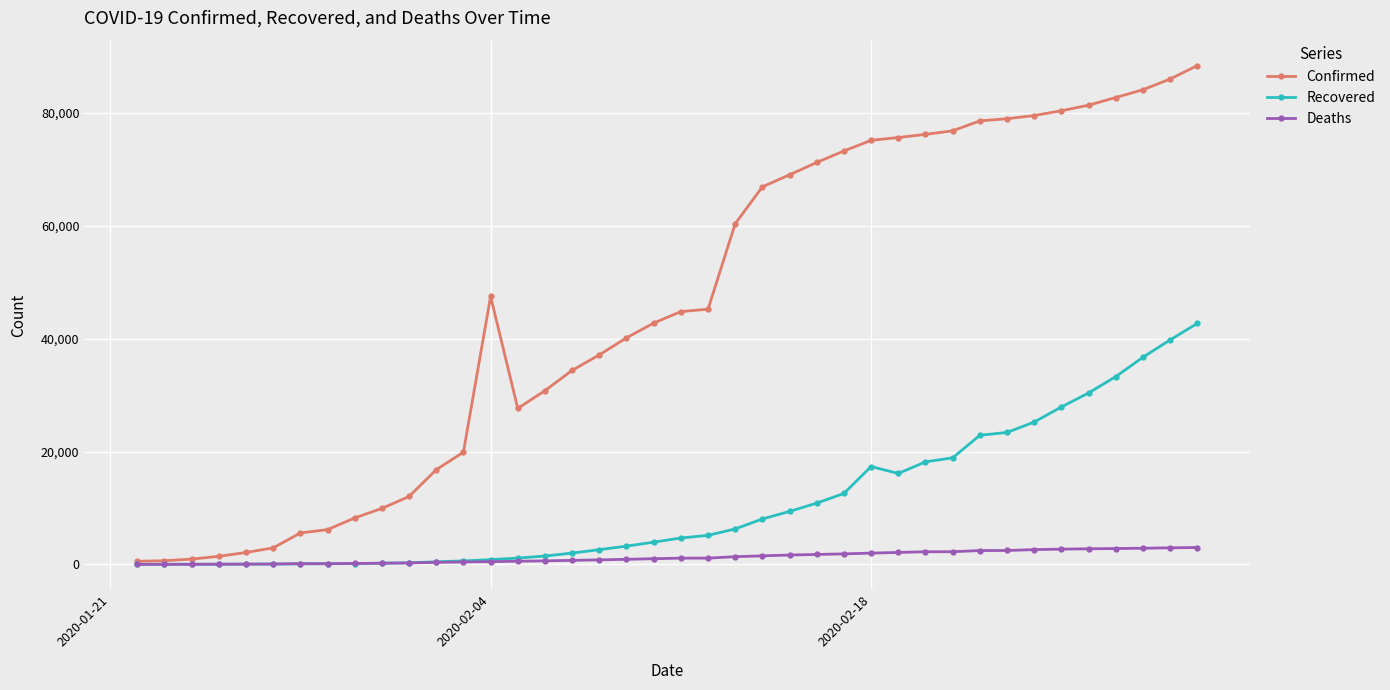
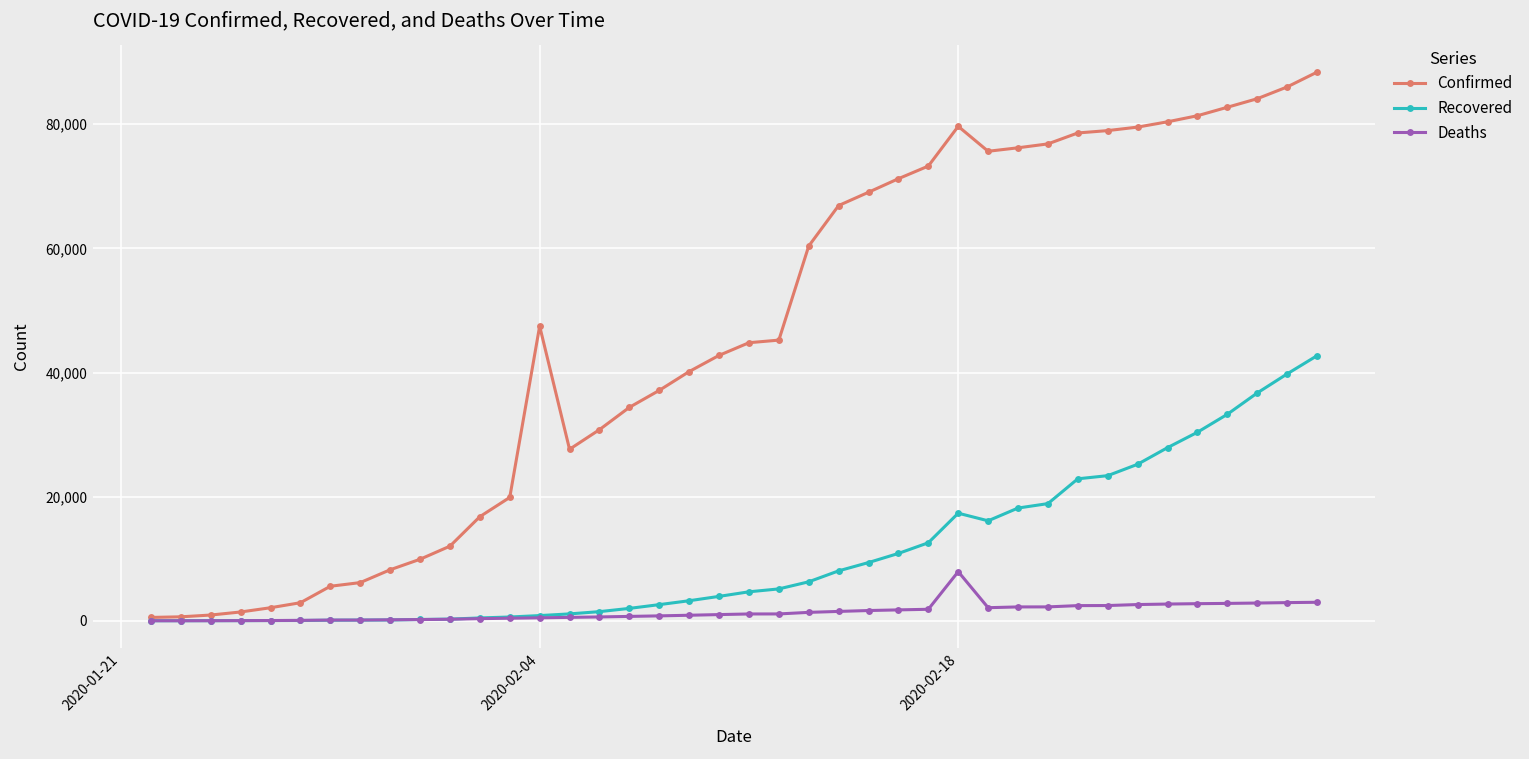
  {
    "Confirmed": {
      "2020-02-04": "47,000",
-     "2020-02-18": "75,000"
+     "2020-02-18": "80,000"
    },
    "Recovered": {
      "2020-02-18": "17,000"
    },
    "Deaths": {
-     "2020-02-18": "2,000"
+     "2020-02-18": "8,000"
    }
  }
